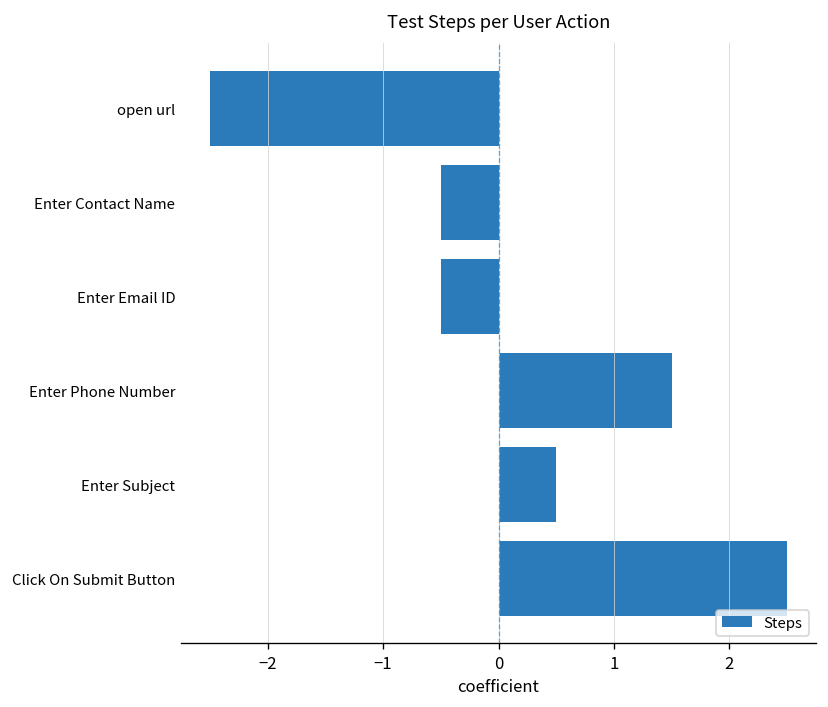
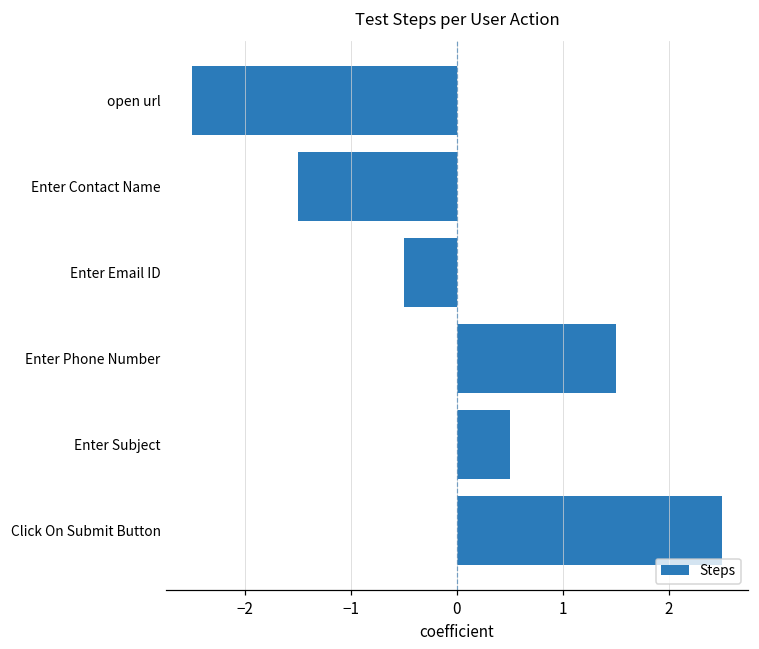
  {
    "open url": -2.5,
-   "Enter Contact Name": -0.5,
+   "Enter Contact Name": -1.5,
    "Enter Email ID": -0.5,
    "Enter Phone Number": 1.5,
    "Enter Subject": 0.5,
    "Click On Submit Button": 2.5
  }
